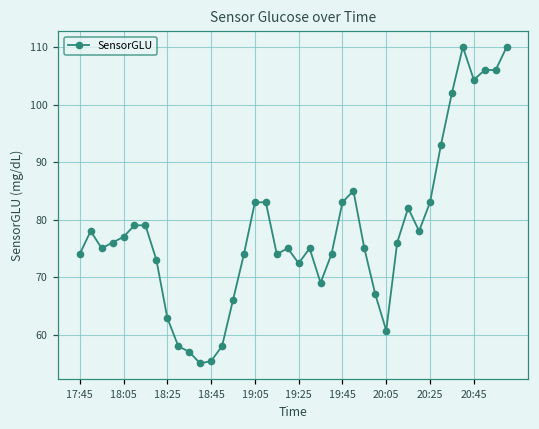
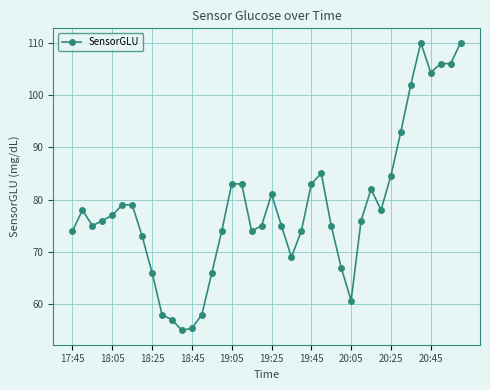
  {
    "17:45": 74,
    "18:05": 77,
-   "18:25": 63,
+   "18:25": 66,
    "18:45": 55,
    "19:05": 83,
-   "19:25": 72,
+   "19:25": 81,
    "19:45": 83,
    "20:05": 61,
-   "20:25": 83,
+   "20:25": 85,
    "20:45": 104
  }
